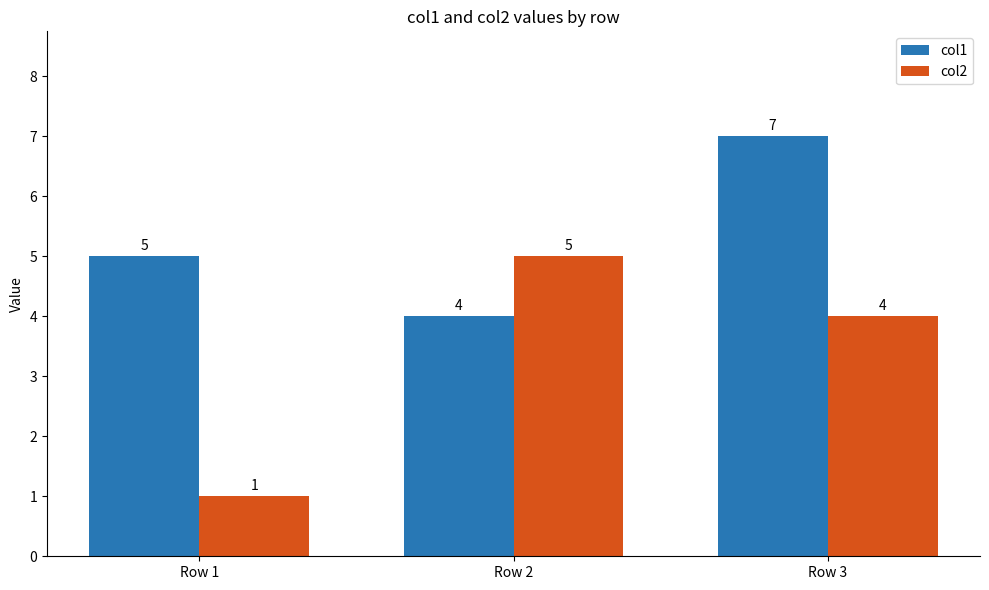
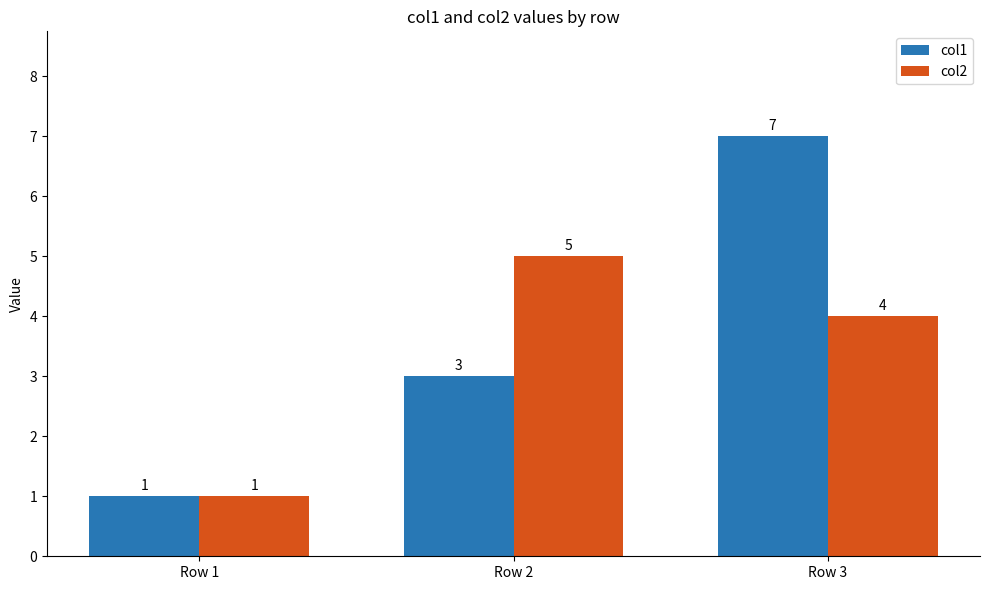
  {
    "col1": {
-     "Row 1": 5,
-     "Row 2": 4,
+     "Row 1": 1,
+     "Row 2": 3,
      "Row 3": 7
    },
    "col2": {
      "Row 1": 1,
      "Row 2": 5,
      "Row 3": 4
    }
  }
